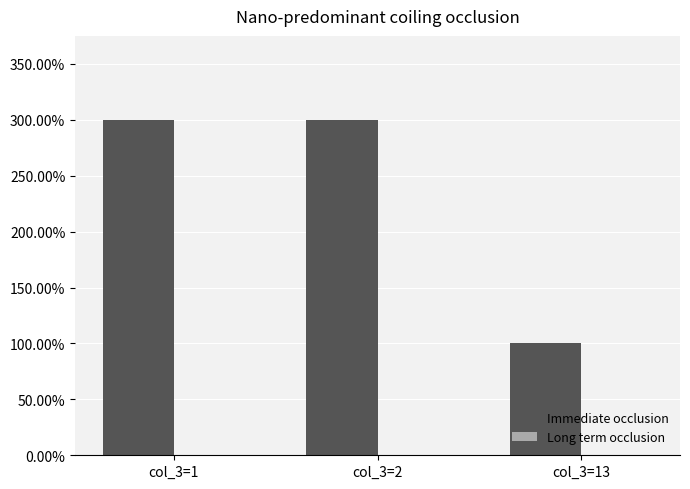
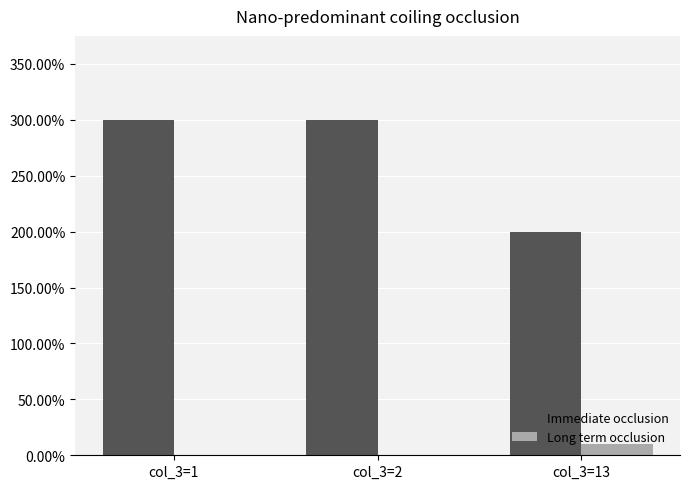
  {
    "Immediate occlusion": {
      "col_3=1": "300%",
      "col_3=2": "300%",
-     "col_3=13": "100%"
+     "col_3=13": "200%"
    },
    "Long term occlusion": {
      "col_3=1": "0%",
      "col_3=2": "0%",
-     "col_3=13": "0%"
+     "col_3=13": "10%"
    }
  }
